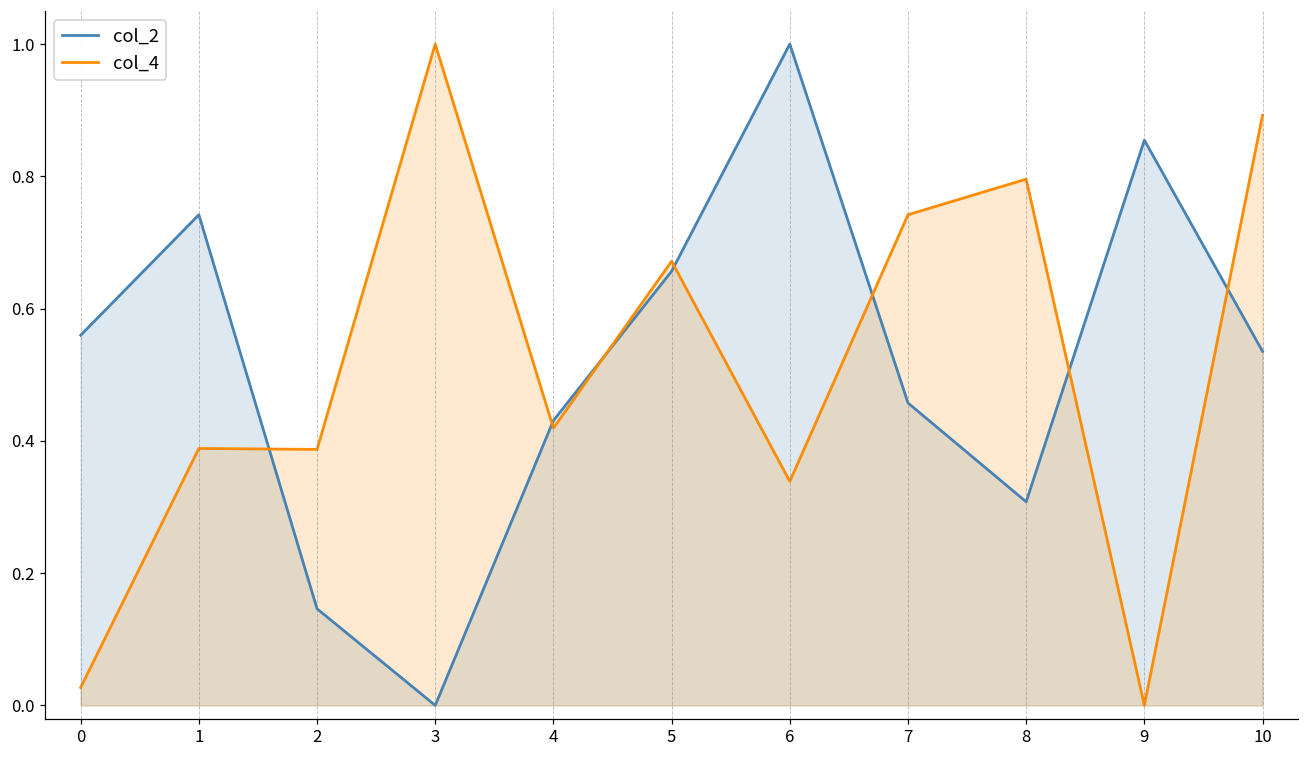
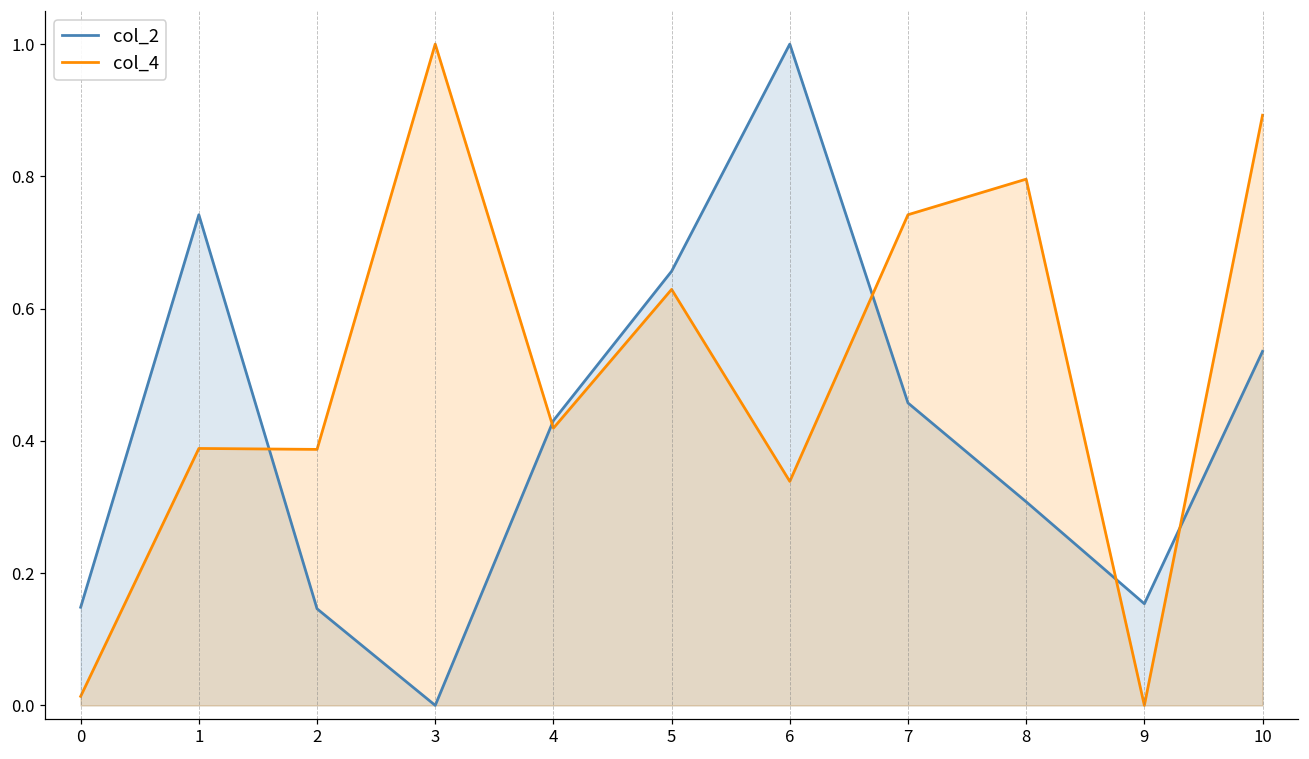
  {
    "col_2": {
-     "0": 0.56,
+     "0": 0.15,
      "1": 0.74,
      "2": 0.15,
      "3": 0.00,
      "4": 0.43,
      "5": 0.66,
      "6": 1.00,
      "7": 0.46,
      "8": 0.31,
-     "9": 0.85,
+     "9": 0.15,
      "10": 0.54
    },
    "col_4": {
-     "0": 0.03,
+     "0": 0.01,
      "1": 0.39,
      "2": 0.39,
      "3": 1.00,
      "4": 0.42,
-     "5": 0.67,
+     "5": 0.63,
      "6": 0.34,
      "7": 0.74,
      "8": 0.80,
      "9": 0.00,
      "10": 0.89
    }
  }
